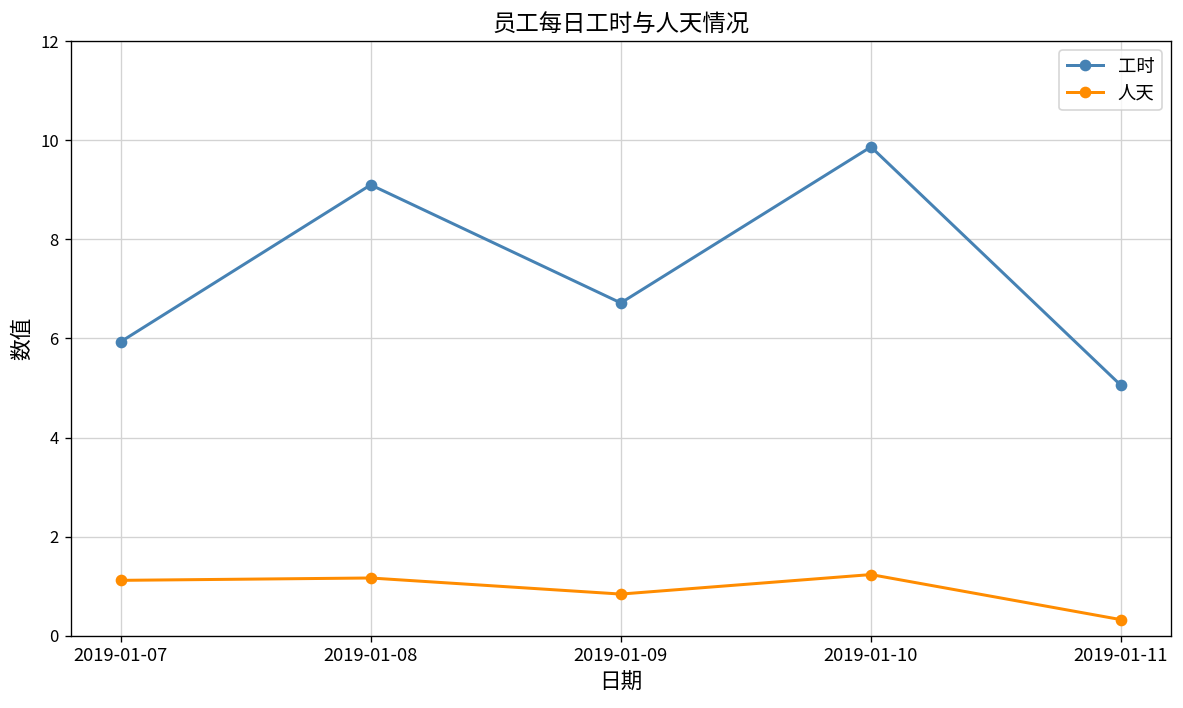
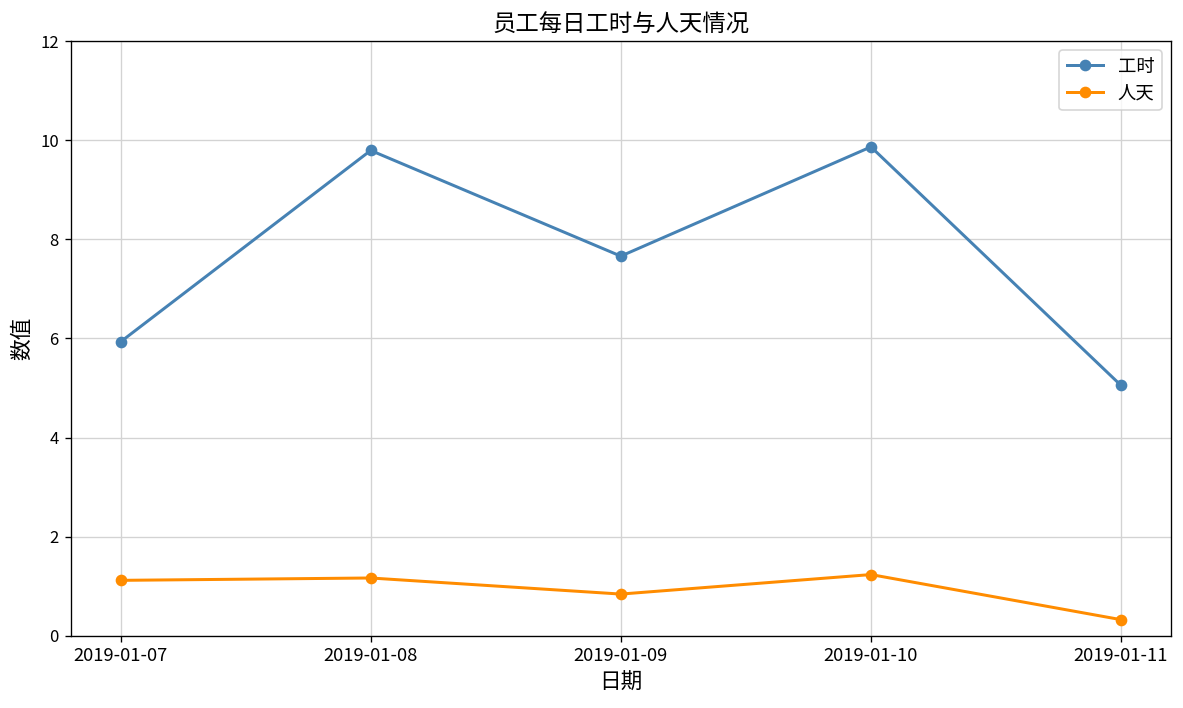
  {
    "工时": {
      "2019-01-07": 5.9,
-     "2019-01-08": 9.1,
-     "2019-01-09": 6.7,
+     "2019-01-08": 9.8,
+     "2019-01-09": 7.7,
      "2019-01-10": 9.9,
      "2019-01-11": 5.1
    },
    "人天": {
      "2019-01-07": 1.1,
      "2019-01-08": 1.2,
      "2019-01-09": 0.8,
      "2019-01-10": 1.2,
      "2019-01-11": 0.3
    }
  }
